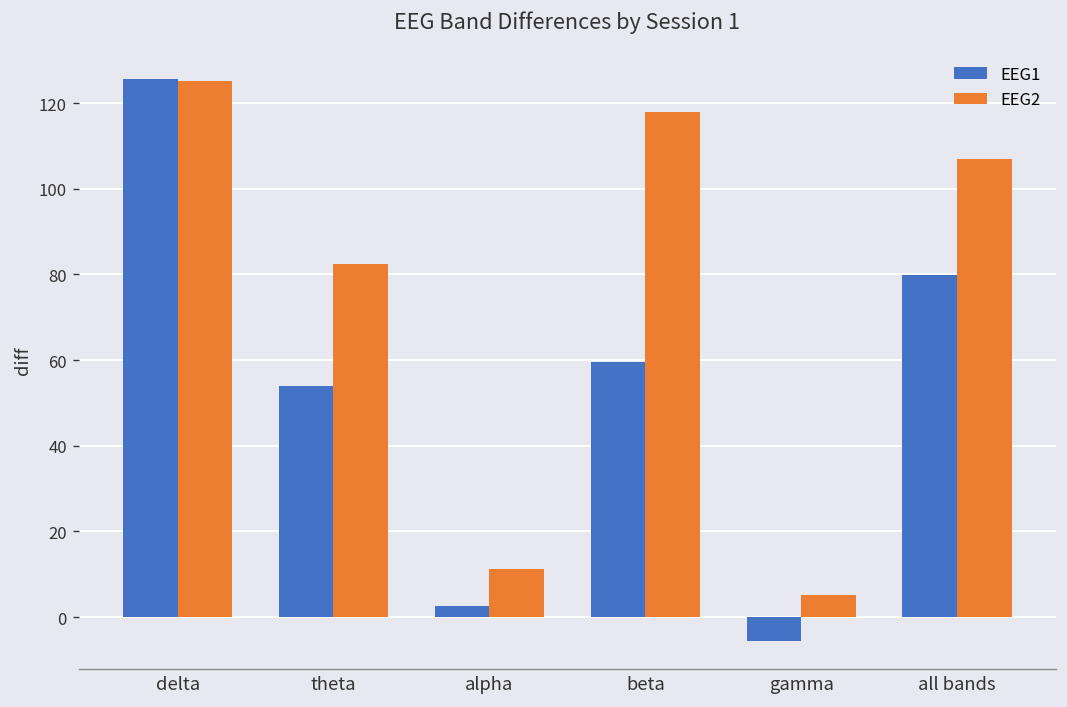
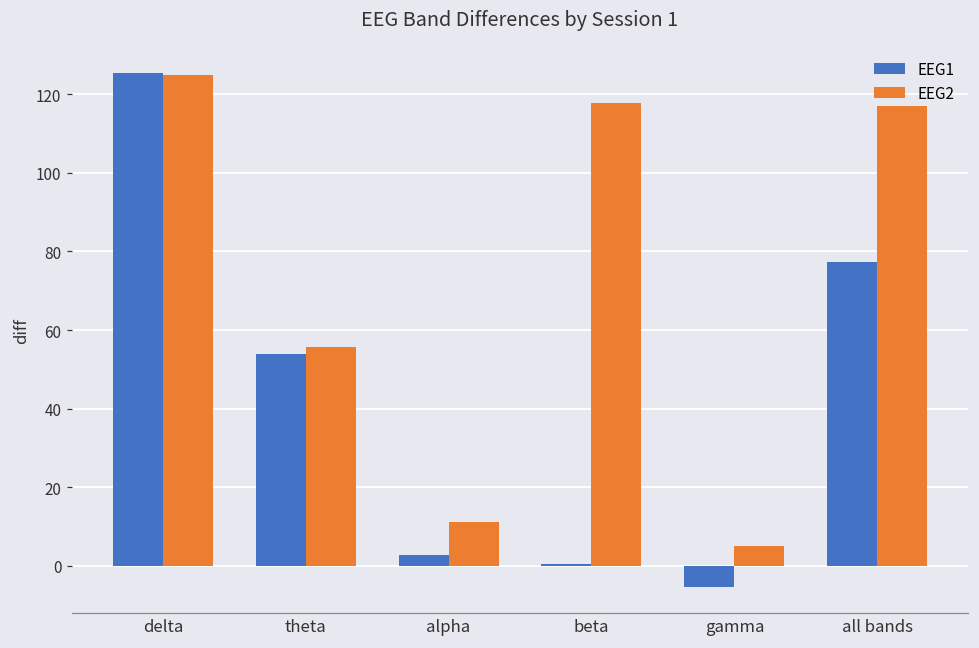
  {
    "EEG1": {
      "delta": 126,
      "theta": 54,
      "alpha": 3,
-     "beta": 60,
+     "beta": 0,
      "gamma": -6,
-     "all bands": 80
+     "all bands": 77
    },
    "EEG2": {
      "delta": 125,
-     "theta": 82,
+     "theta": 56,
      "alpha": 11,
      "beta": 118,
      "gamma": 5,
-     "all bands": 107
+     "all bands": 117
    }
  }
